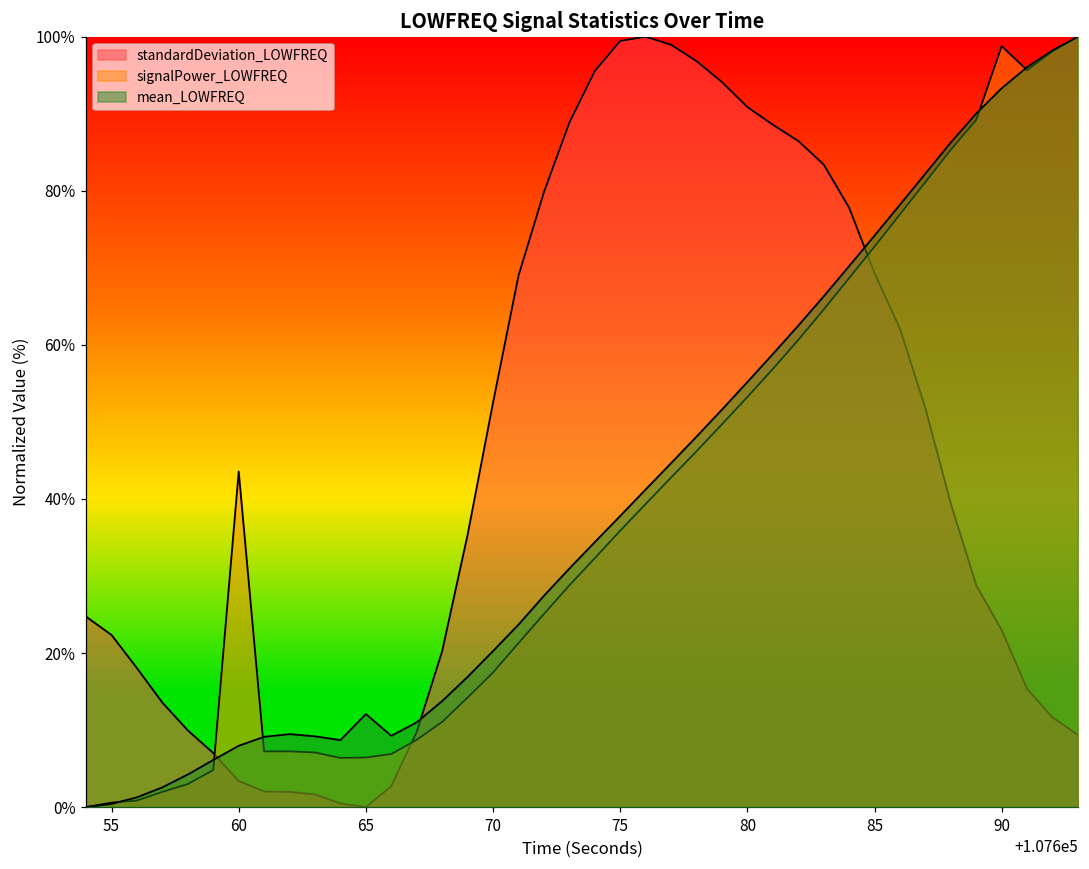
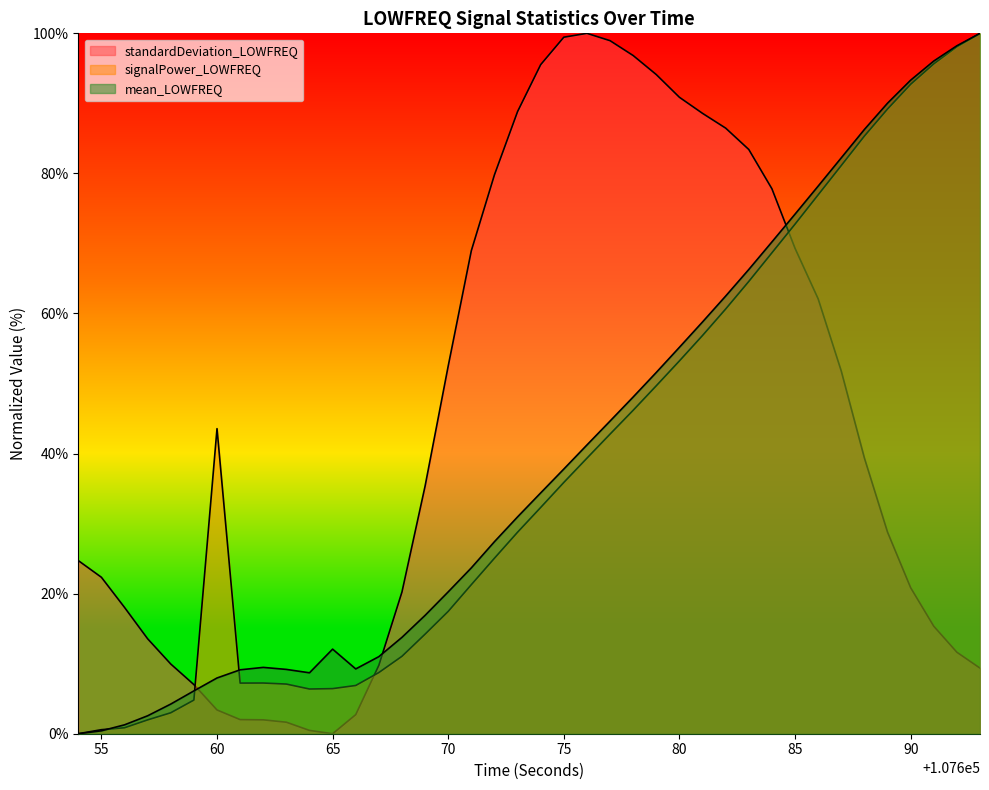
  {
    "standardDeviation_LOWFREQ": {
      "55": "22%",
      "60": "3%",
      "65": "0%",
      "70": "53%",
      "75": "99%",
      "80": "91%",
      "85": "69%",
-     "90": "23%"
+     "90": "21%"
    },
    "signalPower_LOWFREQ": {
      "60": "44%",
      "65": "6%",
      "70": "17%",
      "75": "36%",
      "80": "53%",
      "85": "73%",
-     "90": "99%"
+     "90": "93%"
    },
    "mean_LOWFREQ": {
      "60": "8%",
      "65": "12%",
      "70": "20%",
      "75": "38%",
      "80": "55%",
      "85": "74%",
      "90": "93%"
    }
  }
